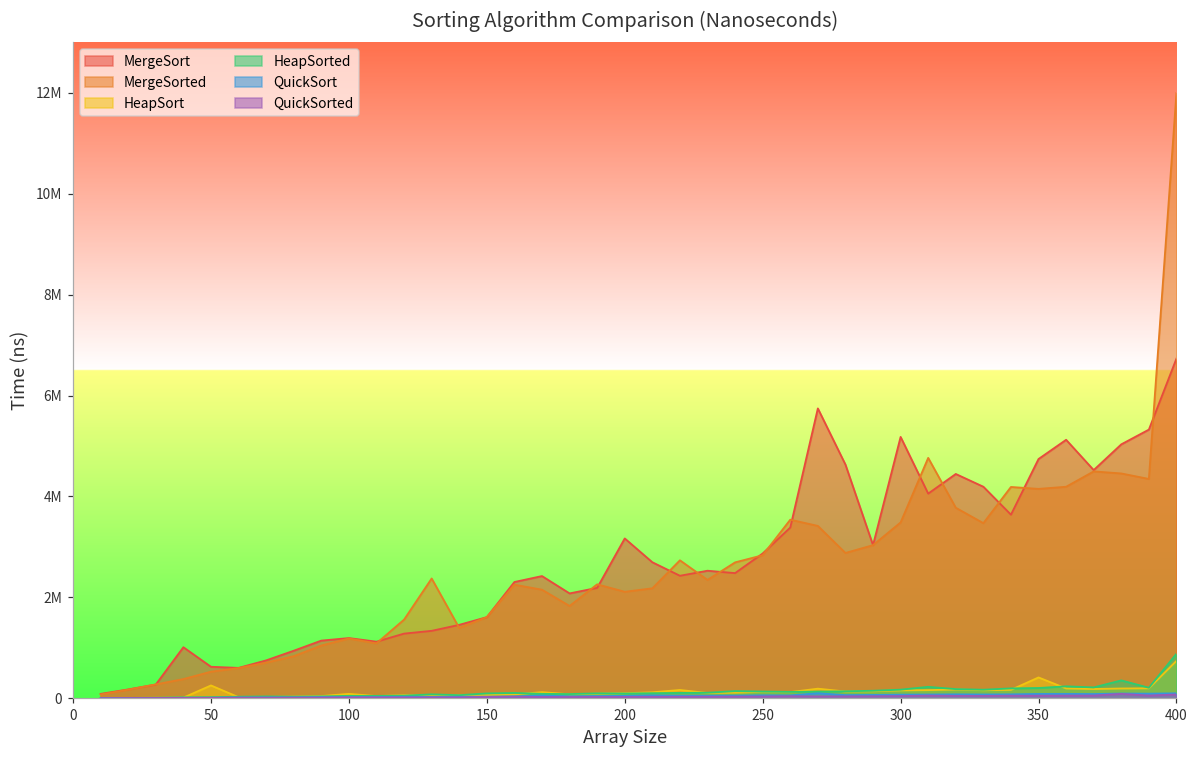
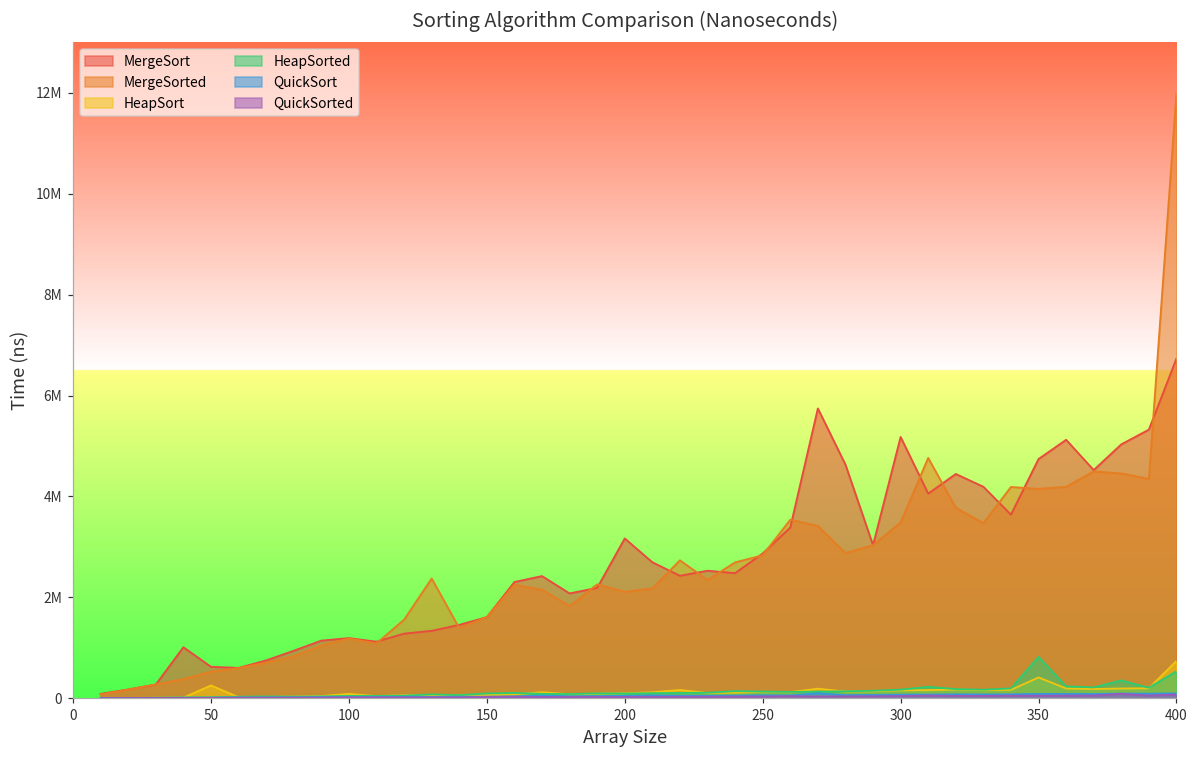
  {
    "HeapSort": {
      "50": 300000,
      "350": 400000,
      "400": 700000
    },
    "HeapSorted": {
-     "350": 200000,
-     "400": 900000
+     "350": 800000,
+     "400": 500000
    }
  }
